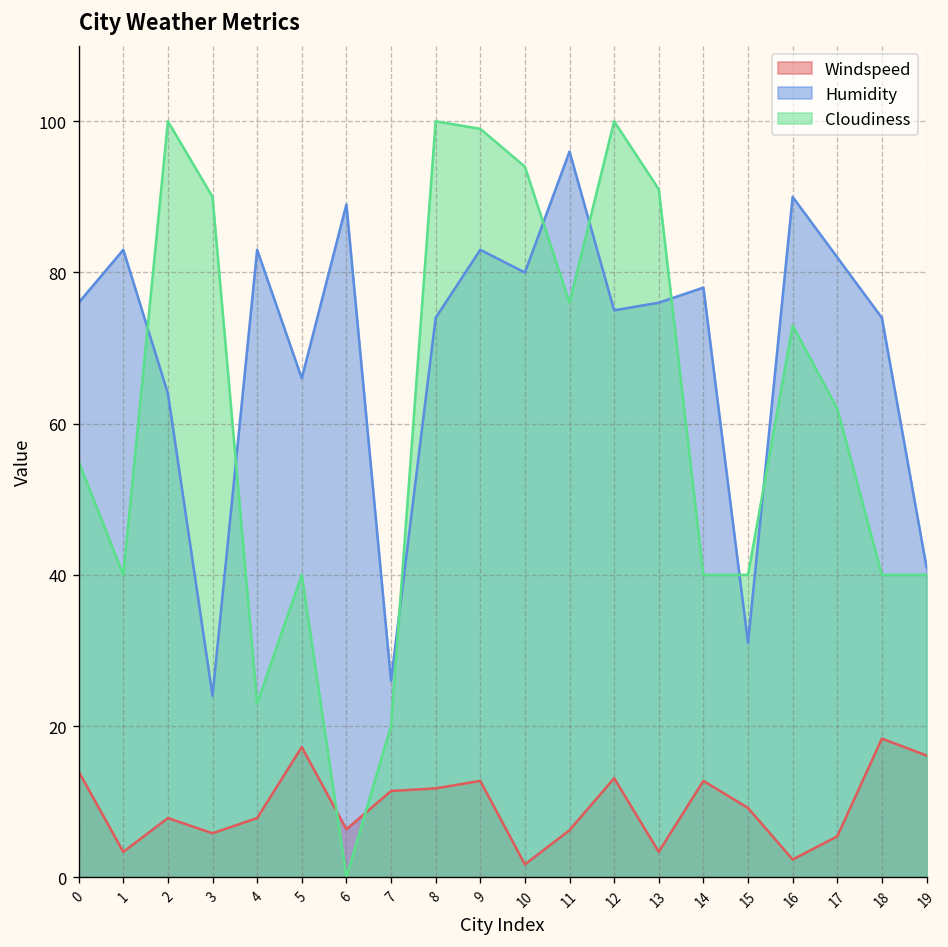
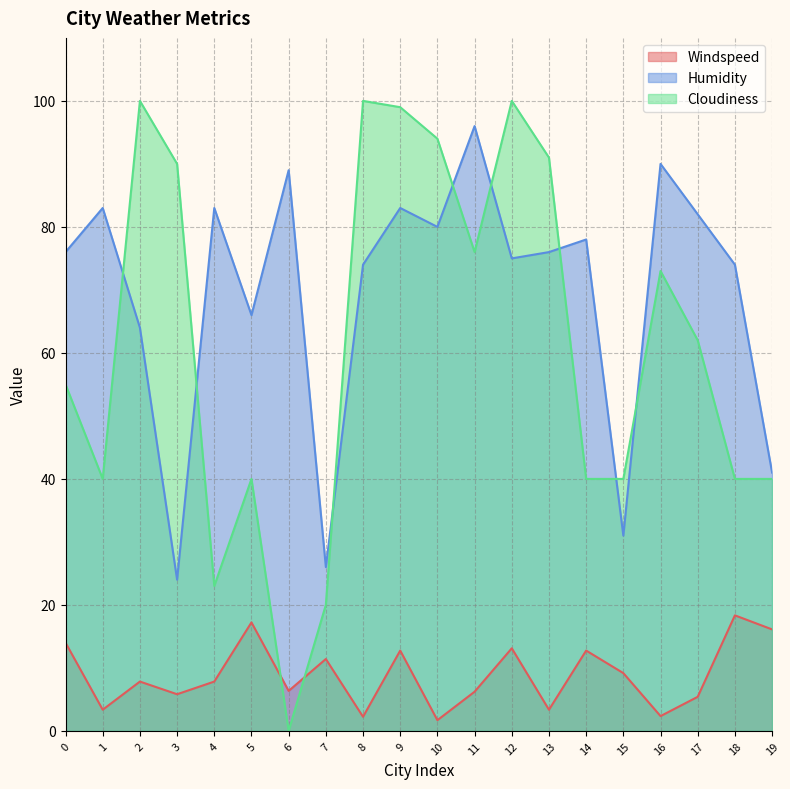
  {
    "Windspeed": {
      "0": 14,
      "1": 3,
      "2": 8,
      "3": 6,
      "4": 8,
      "5": 17,
      "6": 6,
      "7": 11,
-     "8": 12,
+     "8": 2,
      "9": 13,
      "10": 2,
      "11": 6,
      "12": 13,
      "13": 3,
      "14": 13,
      "15": 9,
      "16": 2,
      "17": 5,
      "18": 18,
      "19": 16
    },
    "Humidity": {
      "0": 76,
      "1": 83,
      "2": 64,
      "3": 24,
      "4": 83,
      "5": 66,
      "6": 89,
      "7": 26,
      "8": 74,
      "9": 83,
      "10": 80,
      "11": 96,
      "12": 75,
      "13": 76,
      "14": 78,
      "15": 31,
      "16": 90,
      "17": 82,
      "18": 74,
      "19": 41
    },
    "Cloudiness": {
      "0": 55,
      "1": 40,
      "2": 100,
      "3": 90,
      "4": 23,
      "5": 40,
      "6": 0,
      "7": 20,
      "8": 100,
      "9": 99,
      "10": 94,
      "11": 76,
      "12": 100,
      "13": 91,
      "14": 40,
      "15": 40,
      "16": 73,
      "17": 62,
      "18": 40,
      "19": 40
    }
  }
